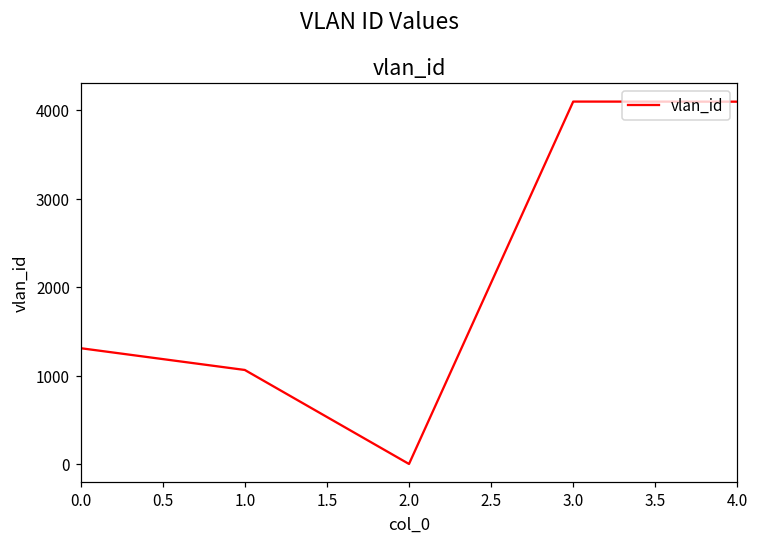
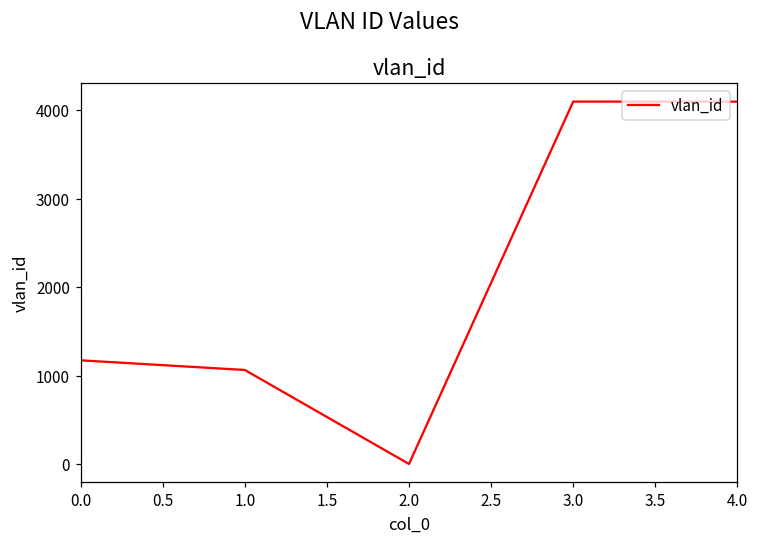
  {
-   "0.0": 1300,
+   "0.0": 1200,
    "1.0": 1100,
    "2.0": 0,
    "3.0": 4100,
    "4.0": 4100
  }
